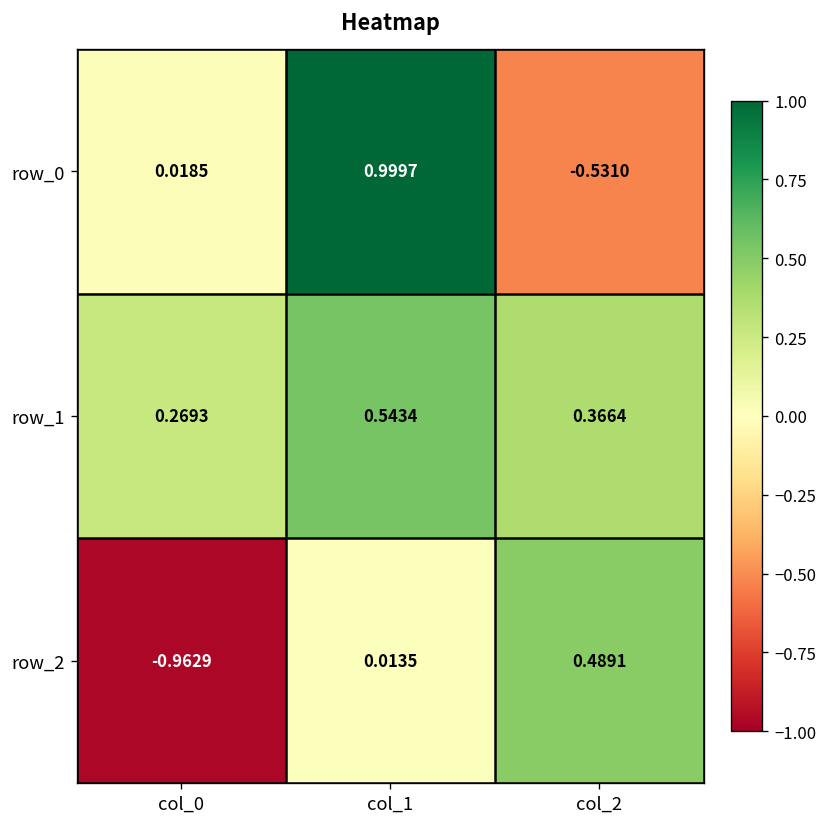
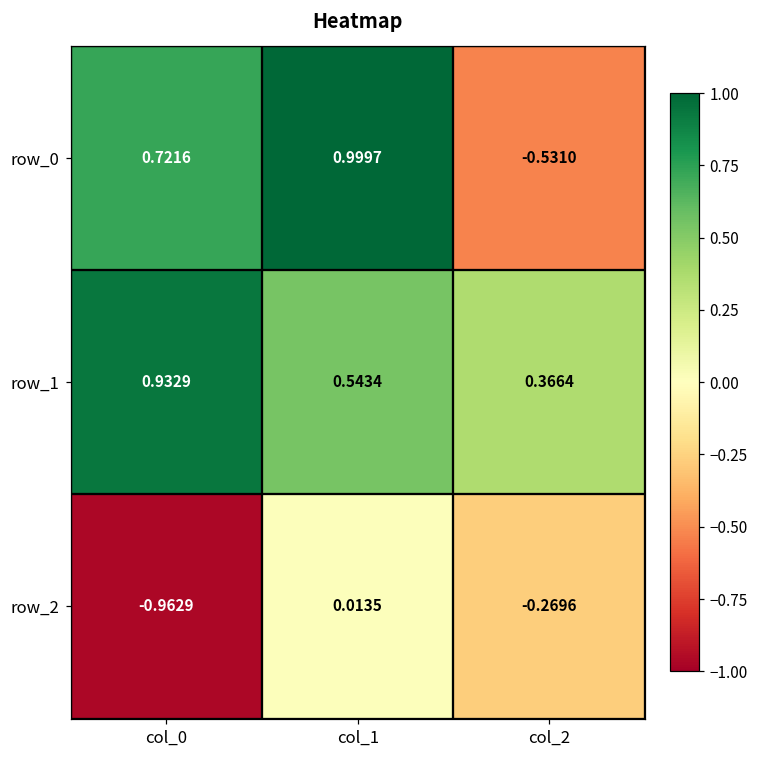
  {
    "row_0": {
-     "col_0": 0.0185,
+     "col_0": 0.7216,
      "col_1": 0.9997,
      "col_2": -0.5310
    },
    "row_1": {
-     "col_0": 0.2693,
+     "col_0": 0.9329,
      "col_1": 0.5434,
      "col_2": 0.3664
    },
    "row_2": {
      "col_0": -0.9629,
      "col_1": 0.0135,
-     "col_2": 0.4891
+     "col_2": -0.2696
    }
  }
